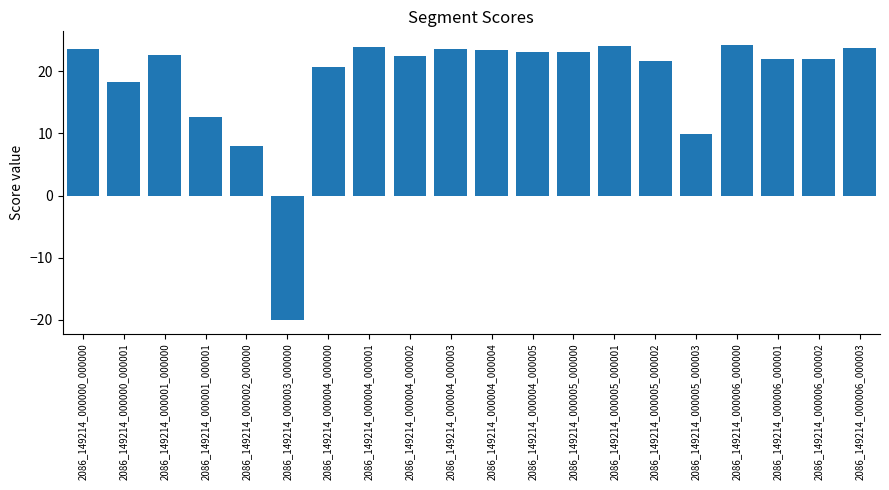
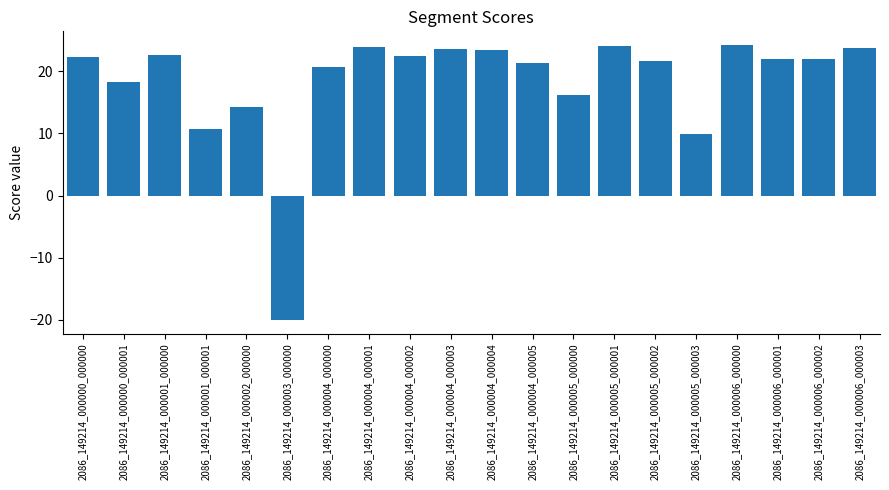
  {
-   "2086_149214_000000_000000": 24,
+   "2086_149214_000000_000000": 22,
    "2086_149214_000000_000001": 18,
    "2086_149214_000001_000000": 23,
-   "2086_149214_000001_000001": 13,
-   "2086_149214_000002_000000": 8,
+   "2086_149214_000001_000001": 11,
+   "2086_149214_000002_000000": 14,
    "2086_149214_000003_000000": -20,
    "2086_149214_000004_000000": 21,
    "2086_149214_000004_000001": 24,
    "2086_149214_000004_000002": 22,
    "2086_149214_000004_000003": 24,
    "2086_149214_000004_000004": 23,
-   "2086_149214_000004_000005": 23,
-   "2086_149214_000005_000000": 23,
+   "2086_149214_000004_000005": 21,
+   "2086_149214_000005_000000": 16,
    "2086_149214_000005_000001": 24,
    "2086_149214_000005_000002": 22,
    "2086_149214_000005_000003": 10,
    "2086_149214_000006_000000": 24,
    "2086_149214_000006_000001": 22,
    "2086_149214_000006_000002": 22,
    "2086_149214_000006_000003": 24
  }
